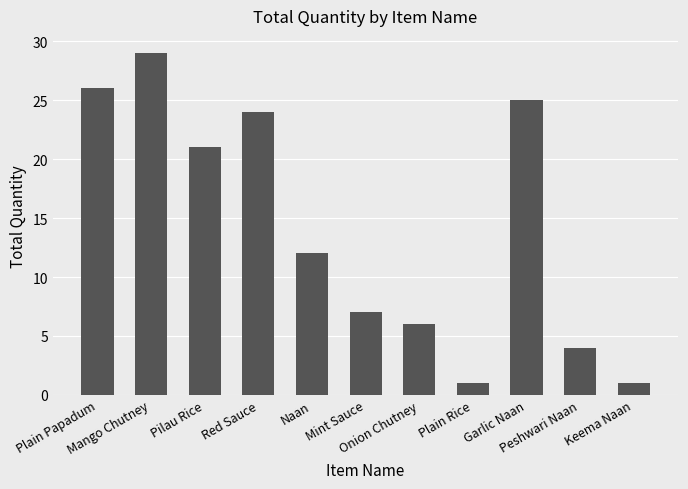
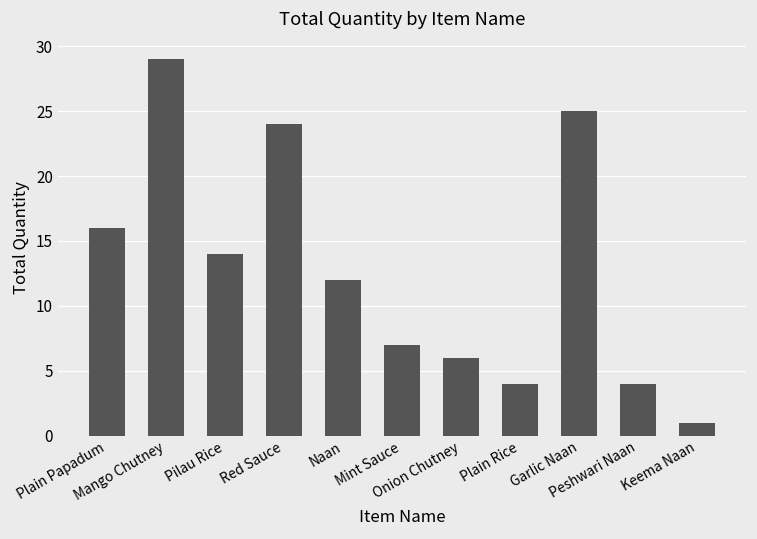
  {
-   "Plain Papadum": 26,
+   "Plain Papadum": 16,
    "Mango Chutney": 29,
-   "Pilau Rice": 21,
+   "Pilau Rice": 14,
    "Red Sauce": 24,
    "Naan": 12,
    "Mint Sauce": 7,
    "Onion Chutney": 6,
-   "Plain Rice": 1,
+   "Plain Rice": 4,
    "Garlic Naan": 25,
    "Peshwari Naan": 4,
    "Keema Naan": 1
  }
